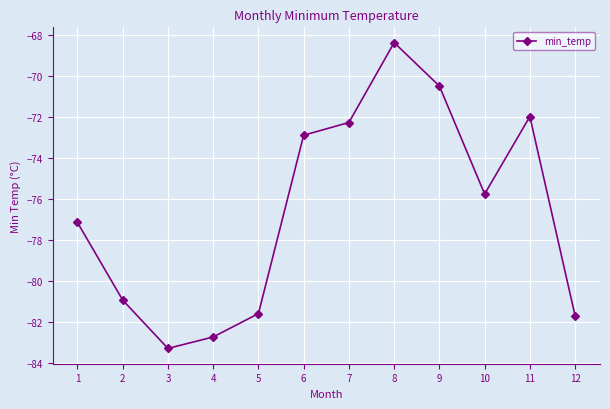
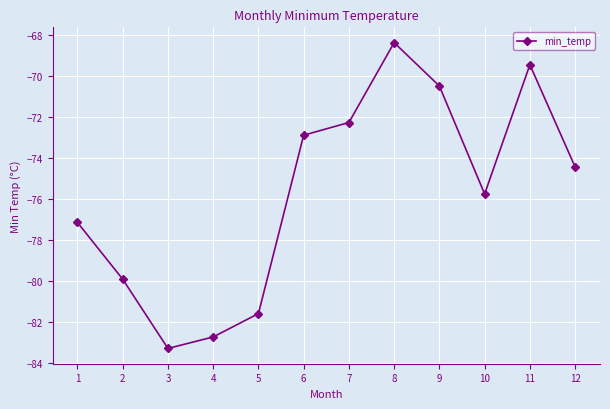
  {
    "1": -77.2,
-   "2": -81.0,
+   "2": -79.9,
    "3": -83.3,
    "4": -82.8,
    "5": -81.6,
    "6": -72.9,
    "7": -72.3,
    "8": -68.4,
    "9": -70.5,
    "10": -75.8,
-   "11": -72.0,
-   "12": -81.7
+   "11": -69.5,
+   "12": -74.5
  }
